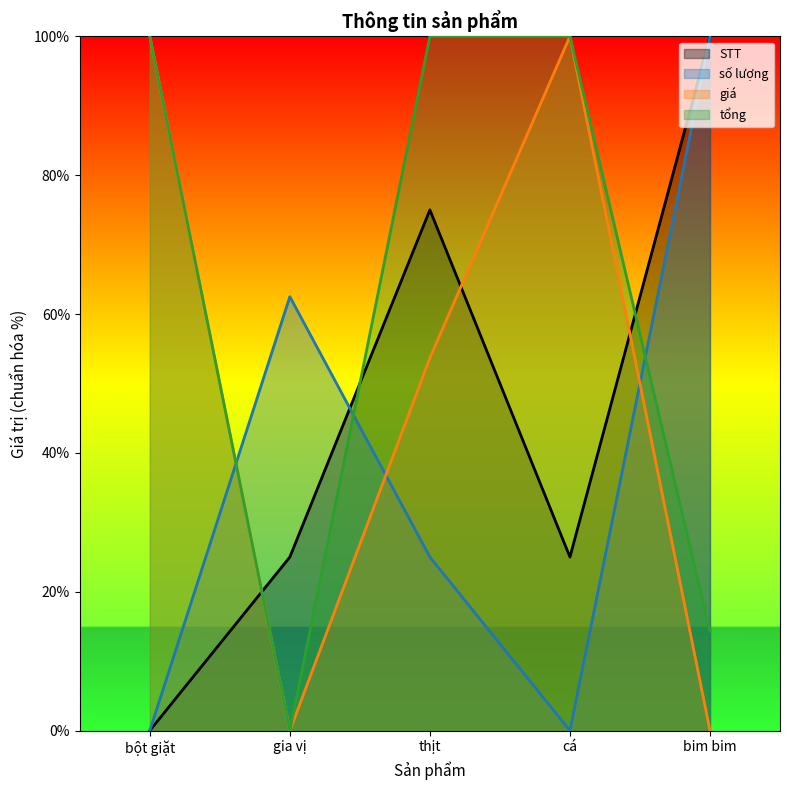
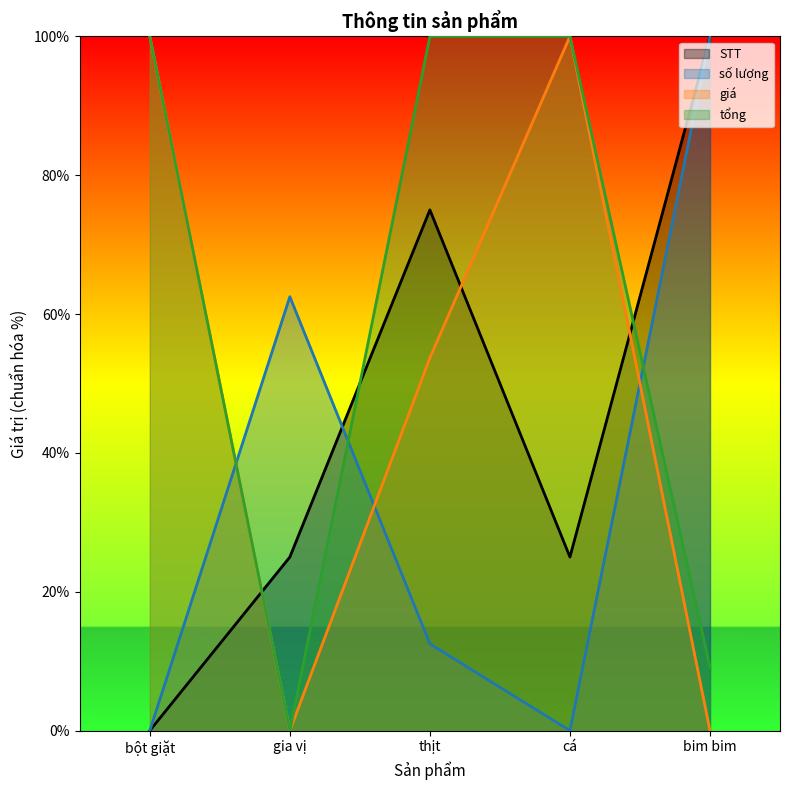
  {
    "STT": {
      "gia vị": "25%",
      "thịt": "75%",
      "cá": "25%"
    },
    "số lượng": {
      "gia vị": "63%",
-     "thịt": "25%",
+     "thịt": "13%",
      "cá": "0%"
    },
    "giá": {
      "thịt": "54%",
      "bim bim": "0%"
    },
    "tổng": {
      "thịt": "100%",
-     "bim bim": "14%"
+     "bim bim": "9%"
    }
  }
